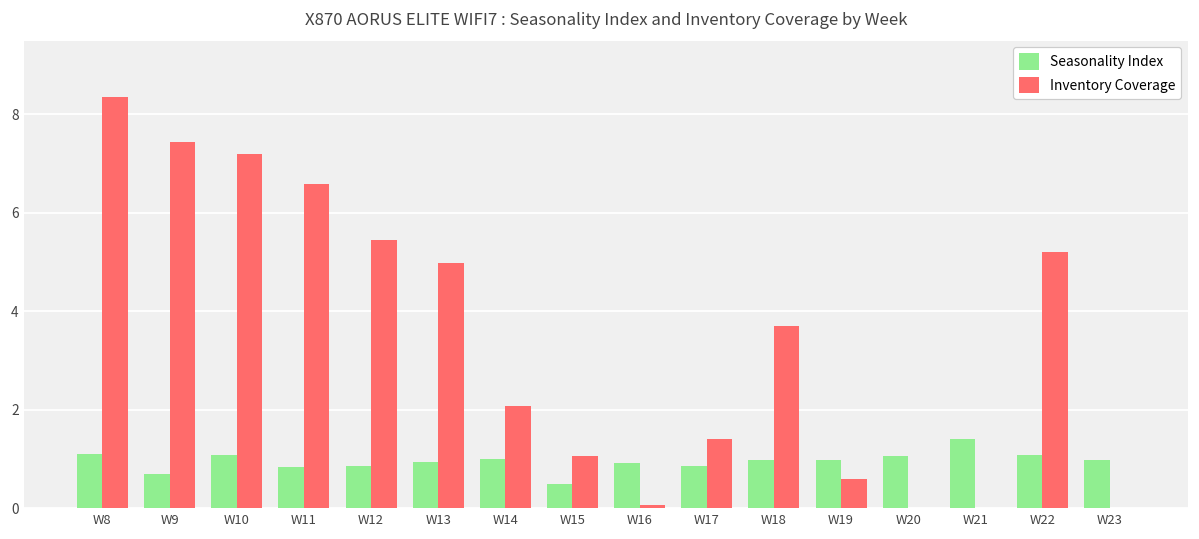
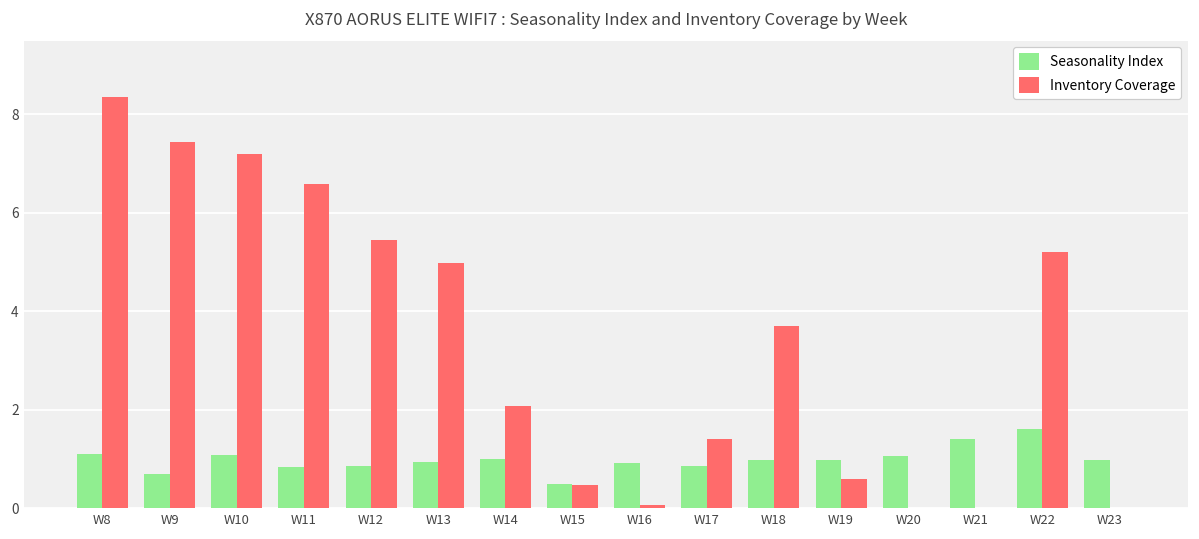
  {
    "Seasonality Index": {
      "W8": 1.1,
      "W9": 0.7,
      "W10": 1.1,
      "W11": 0.8,
      "W12": 0.9,
      "W13": 0.9,
      "W14": 1.0,
      "W15": 0.5,
      "W16": 0.9,
      "W17": 0.9,
      "W18": 1.0,
      "W19": 1.0,
      "W20": 1.1,
      "W21": 1.4,
-     "W22": 1.1,
+     "W22": 1.6,
      "W23": 1.0
    },
    "Inventory Coverage": {
      "W8": 8.4,
      "W9": 7.4,
      "W10": 7.2,
      "W11": 6.6,
      "W12": 5.5,
      "W13": 5.0,
      "W14": 2.1,
-     "W15": 1.1,
+     "W15": 0.5,
      "W16": 0.1,
      "W17": 1.4,
      "W18": 3.7,
      "W19": 0.6,
      "W20": 0.0,
      "W21": 0.0,
      "W22": 5.2,
      "W23": 0.0
    }
  }
